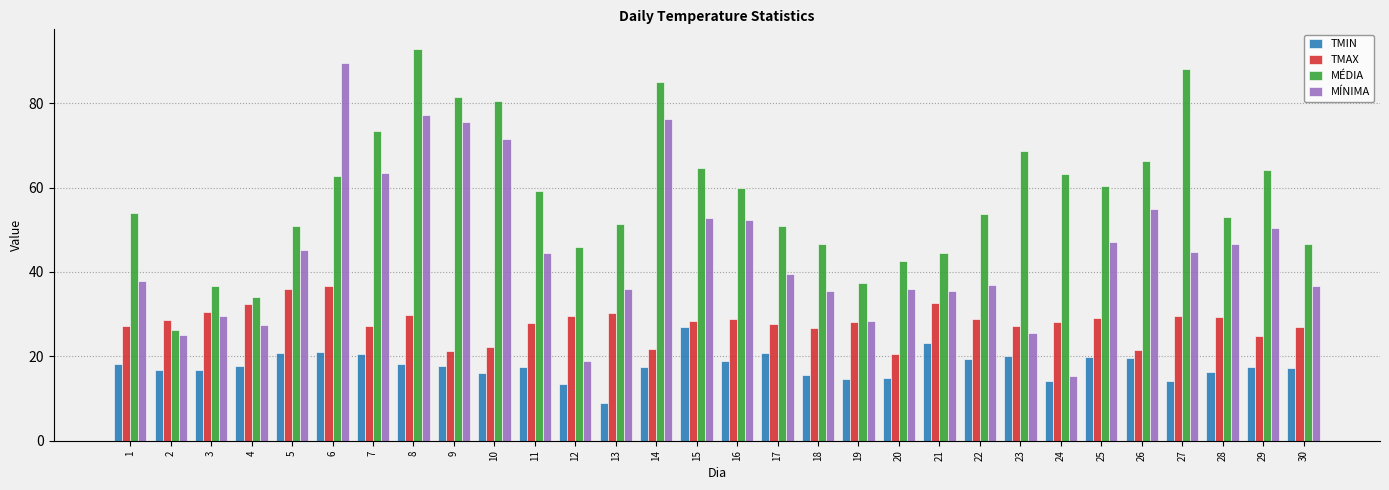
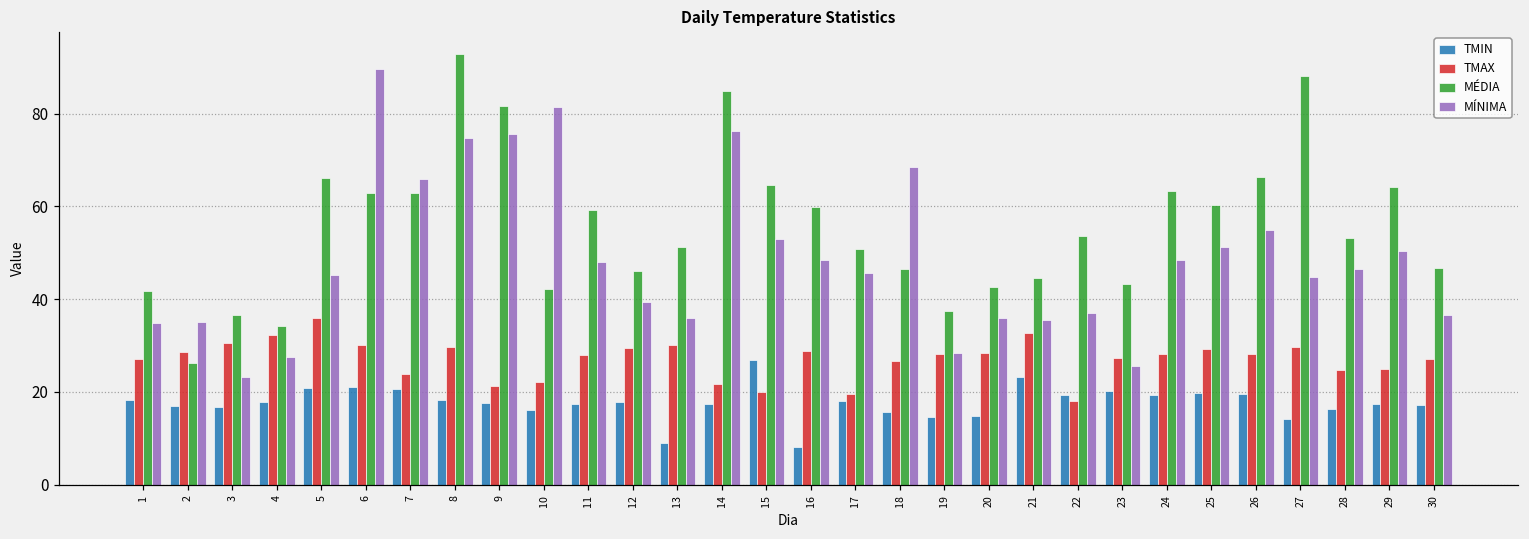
  {
    "TMIN": {
      "1": 18,
      "2": 17,
      "3": 17,
      "4": 18,
      "5": 21,
      "6": 21,
      "7": 21,
      "8": 18,
      "9": 18,
      "10": 16,
      "11": 17,
-     "12": 14,
+     "12": 18,
      "13": 9,
      "14": 17,
      "15": 27,
-     "16": 19,
-     "17": 21,
+     "16": 8,
+     "17": 18,
      "18": 16,
      "19": 15,
      "20": 15,
      "21": 23,
      "22": 19,
      "23": 20,
-     "24": 14,
+     "24": 19,
      "25": 20,
      "26": 20,
      "27": 14,
      "28": 16,
      "29": 17,
      "30": 17
    },
    "TMAX": {
      "1": 27,
      "2": 29,
      "3": 31,
      "4": 32,
      "5": 36,
-     "6": 37,
-     "7": 27,
+     "6": 30,
+     "7": 24,
      "8": 30,
      "9": 21,
      "10": 22,
      "11": 28,
      "12": 30,
      "13": 30,
      "14": 22,
-     "15": 28,
+     "15": 20,
      "16": 29,
-     "17": 28,
+     "17": 19,
      "18": 27,
      "19": 28,
-     "20": 21,
+     "20": 28,
      "21": 33,
-     "22": 29,
+     "22": 18,
      "23": 27,
      "24": 28,
      "25": 29,
-     "26": 22,
+     "26": 28,
      "27": 30,
-     "28": 29,
+     "28": 25,
      "29": 25,
      "30": 27
    },
    "MÉDIA": {
-     "1": 54,
+     "1": 42,
      "2": 26,
      "3": 37,
      "4": 34,
-     "5": 51,
+     "5": 66,
      "6": 63,
-     "7": 73,
+     "7": 63,
      "8": 93,
      "9": 82,
-     "10": 81,
+     "10": 42,
      "11": 59,
      "12": 46,
      "13": 51,
      "14": 85,
      "15": 65,
      "16": 60,
      "17": 51,
      "18": 47,
      "19": 38,
      "20": 43,
      "21": 45,
      "22": 54,
-     "23": 69,
+     "23": 43,
      "24": 63,
      "25": 60,
      "26": 66,
      "27": 88,
      "28": 53,
      "29": 64,
      "30": 47
    },
    "MÍNIMA": {
-     "1": 38,
-     "2": 25,
-     "3": 30,
+     "1": 35,
+     "2": 35,
+     "3": 23,
      "4": 27,
      "5": 45,
      "6": 90,
-     "7": 63,
-     "8": 77,
+     "7": 66,
+     "8": 75,
      "9": 76,
-     "10": 72,
-     "11": 45,
-     "12": 19,
+     "10": 81,
+     "11": 48,
+     "12": 39,
      "13": 36,
      "14": 76,
      "15": 53,
-     "16": 52,
-     "17": 40,
-     "18": 36,
+     "16": 48,
+     "17": 46,
+     "18": 68,
      "19": 28,
      "20": 36,
      "21": 35,
      "22": 37,
      "23": 26,
-     "24": 15,
-     "25": 47,
+     "24": 48,
+     "25": 51,
      "26": 55,
      "27": 45,
      "28": 47,
      "29": 50,
      "30": 37
    }
  }
